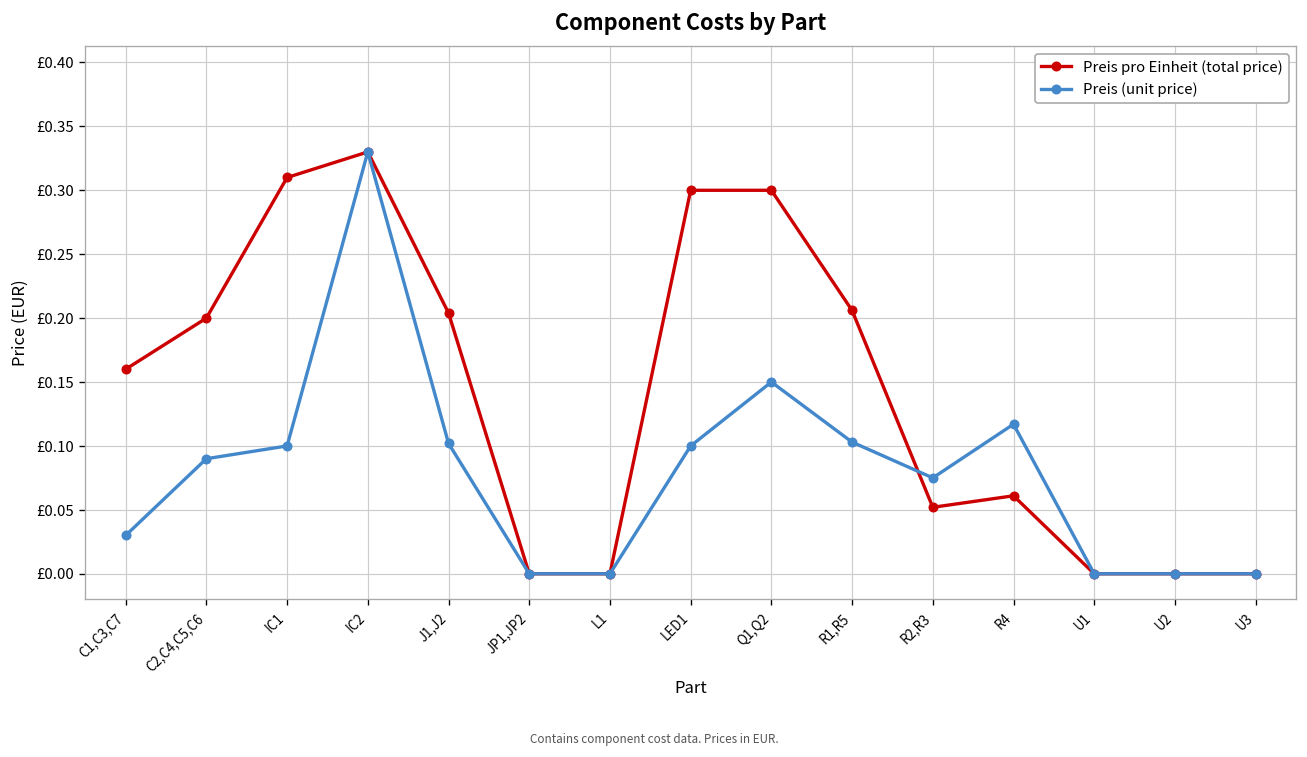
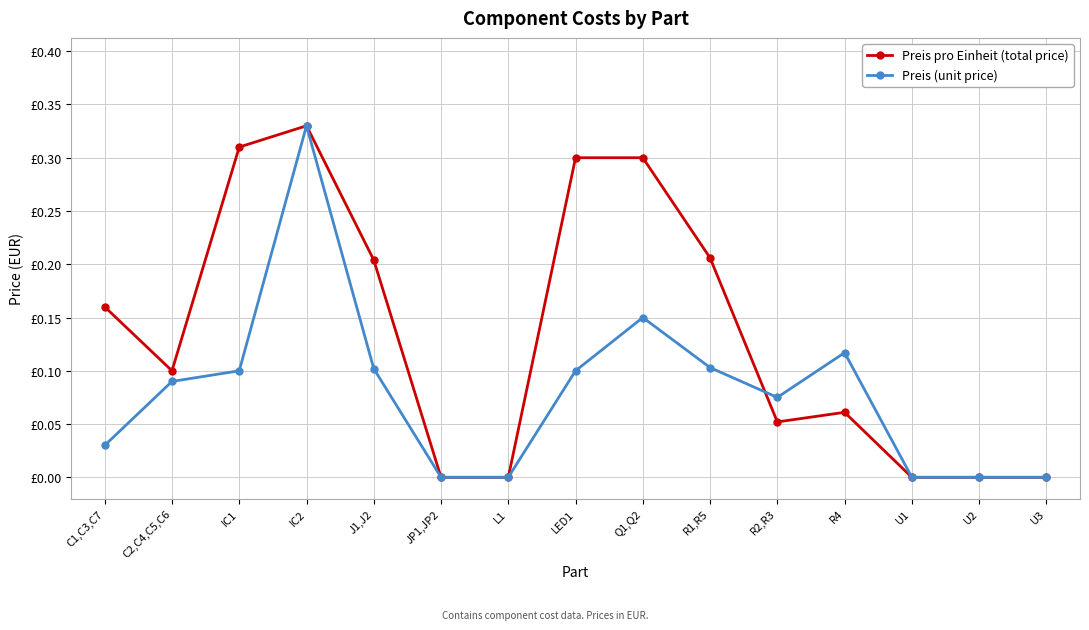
  {
    "Preis pro Einheit (total price)": {
      "C1,C3,C7": "£0.160",
-     "C2,C4,C5,C6": "£0.2",
+     "C2,C4,C5,C6": "£0.1",
      "IC1": "£0.310",
      "J1,J2": "£0.204",
      "LED1": "£0.3",
      "Q1,Q2": "£0.3",
      "R1,R5": "£0.206",
      "R2,R3": "£0.052",
      "R4": "£0.061"
    },
    "Preis (unit price)": {
      "C1,C3,C7": "£0.030",
      "C2,C4,C5,C6": "£0.090",
      "IC1": "£0.1",
      "J1,J2": "£0.1",
      "LED1": "£0.1",
      "Q1,Q2": "£0.150",
      "R1,R5": "£0.103",
      "R2,R3": "£0.075",
      "R4": "£0.117"
    }
  }
